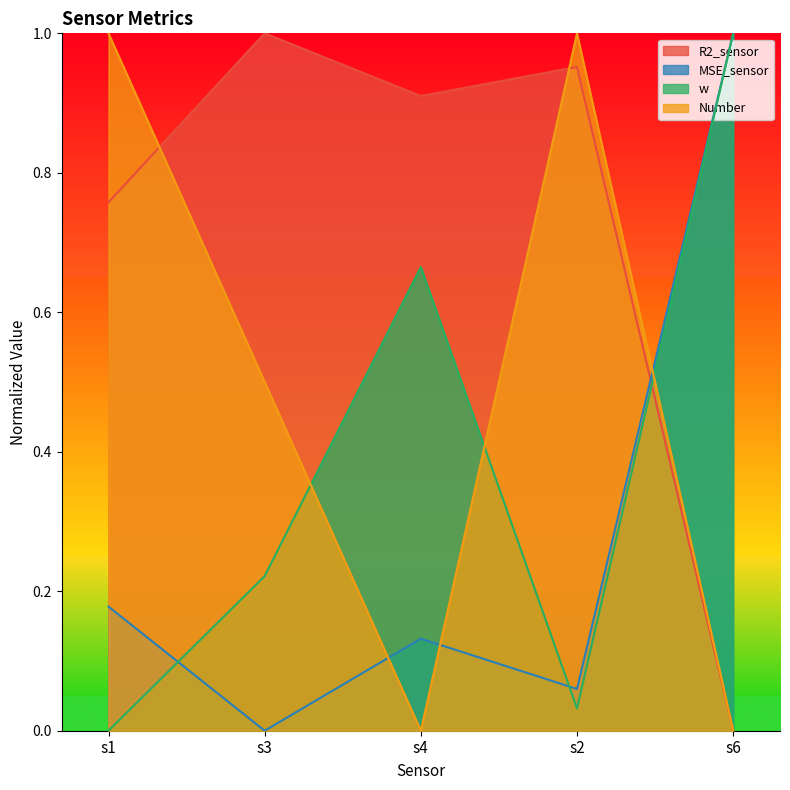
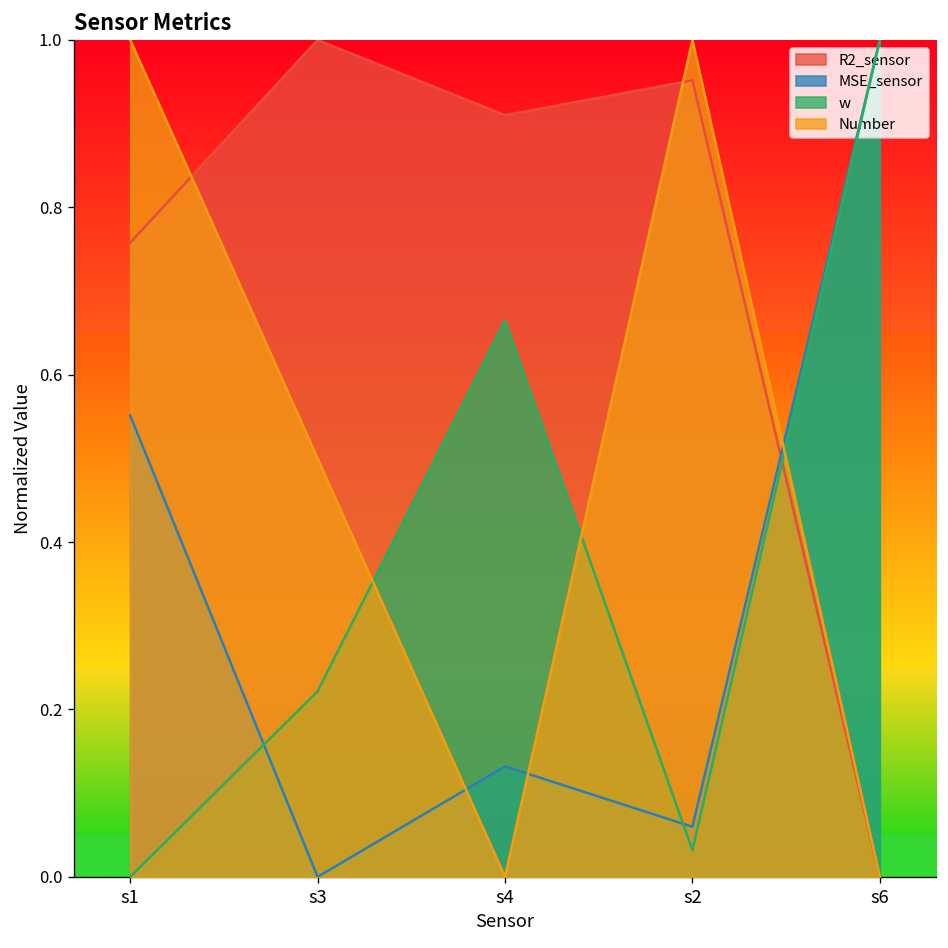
  {
    "R2_sensor": {
      "s1": 0.76,
      "s3": 1.00,
      "s4": 0.91,
      "s2": 0.95
    },
    "MSE_sensor": {
-     "s1": 0.18,
+     "s1": 0.55,
      "s3": 0.00,
      "s4": 0.13,
      "s2": 0.06
    },
    "w": {
      "s1": 0.00,
      "s3": 0.22,
      "s4": 0.66,
      "s2": 0.03
    },
    "Number": {
      "s1": 1.00,
      "s3": 0.50,
      "s4": 0.00,
      "s2": 1.00
    }
  }
